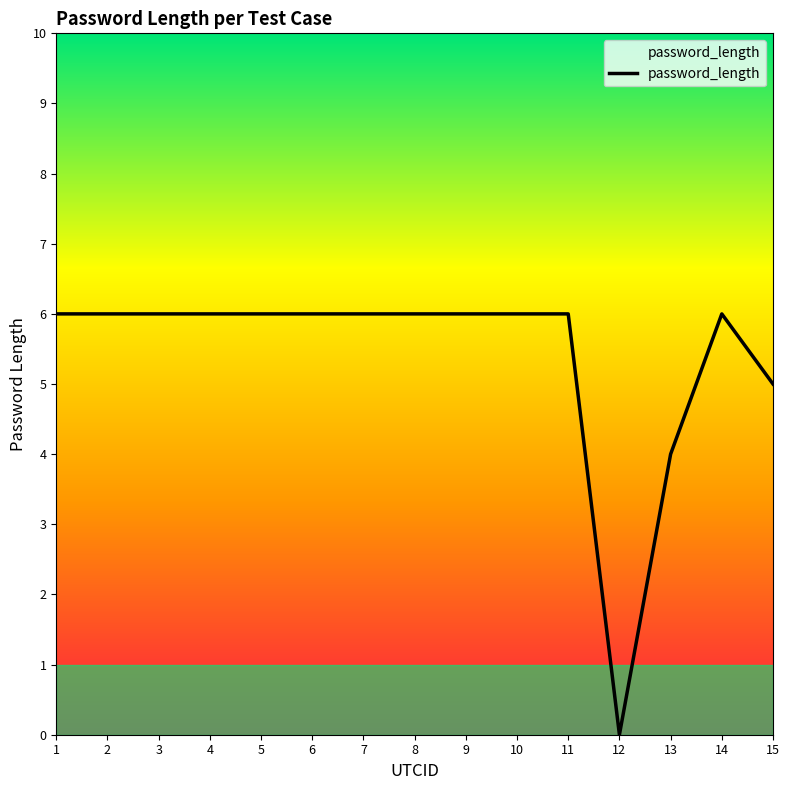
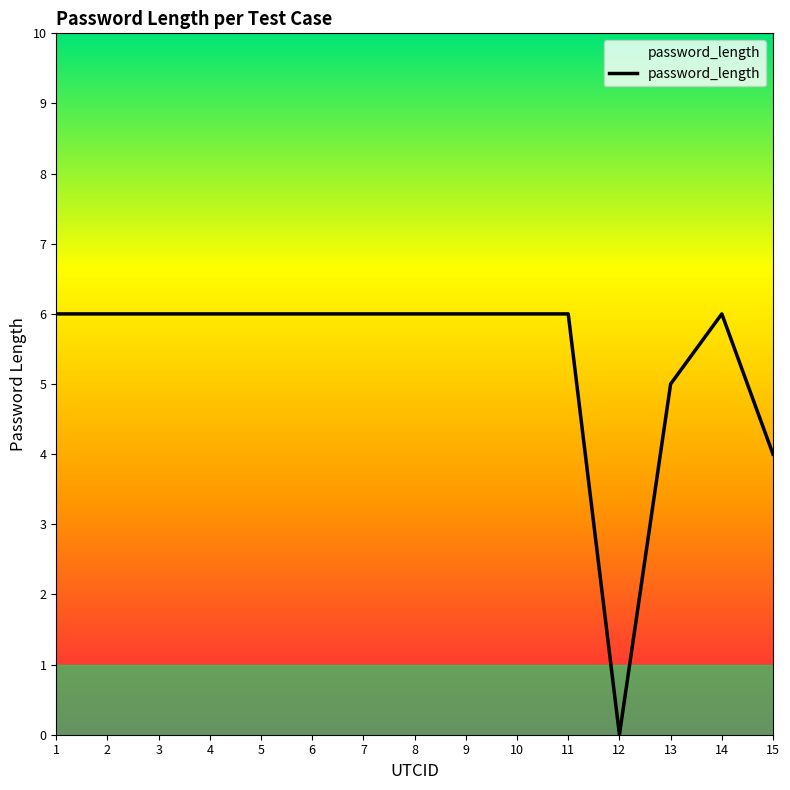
  {
    "1": 6,
    "2": 6,
    "3": 6,
    "4": 6,
    "5": 6,
    "6": 6,
    "7": 6,
    "8": 6,
    "9": 6,
    "10": 6,
    "11": 6,
-   "13": 4,
+   "13": 5,
    "14": 6,
-   "15": 5
+   "15": 4
  }
